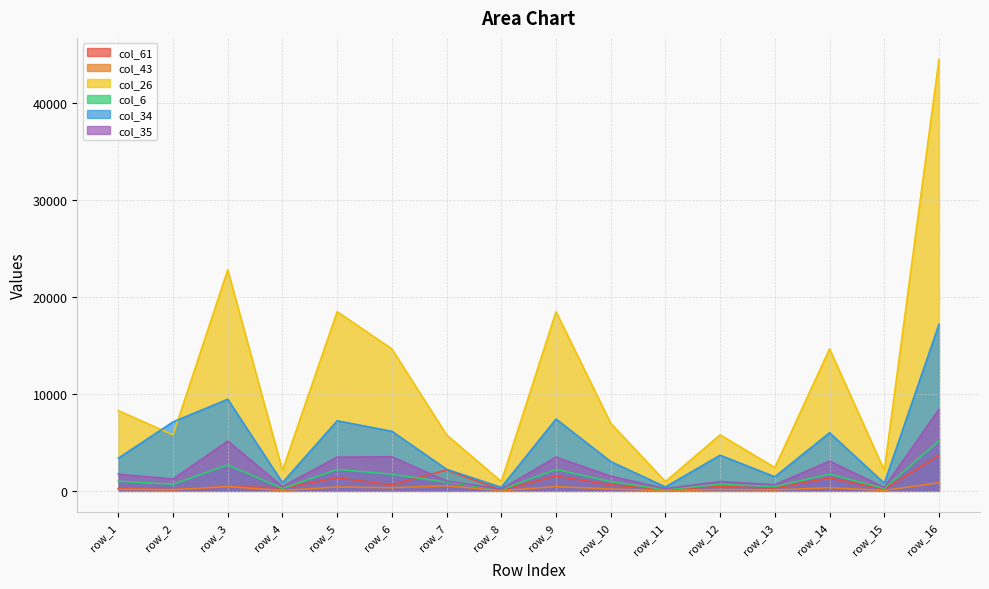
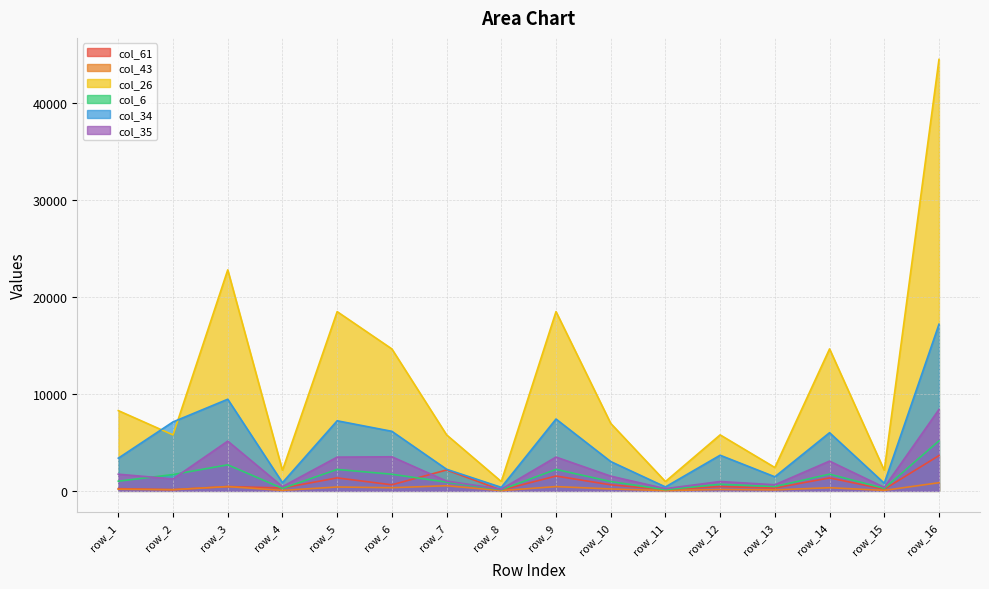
  {
    "col_26": {
      "row_1": 8000,
      "row_2": 6000,
      "row_3": 23000,
      "row_4": 2000,
      "row_5": 18000,
      "row_6": 15000,
      "row_7": 6000,
      "row_8": 1000,
      "row_9": 18000,
      "row_10": 7000,
      "row_11": 1000,
      "row_12": 6000,
      "row_13": 2000,
      "row_14": 15000,
      "row_15": 2000,
      "row_16": 45000
    },
    "col_6": {
      "row_1": 1000,
-     "row_2": 1000,
+     "row_2": 2000,
      "row_3": 3000,
      "row_5": 2000,
      "row_6": 2000,
      "row_9": 2000,
      "row_10": 1000,
      "row_14": 2000,
      "row_16": 5000
    },
    "col_34": {
      "row_1": 3000,
      "row_2": 7000,
      "row_3": 9000,
      "row_4": 1000,
      "row_5": 7000,
      "row_6": 6000,
      "row_9": 7000,
      "row_10": 3000,
      "row_12": 4000,
      "row_13": 1000,
      "row_14": 6000,
      "row_15": 1000,
      "row_16": 17000
    },
    "col_35": {
      "row_1": 2000,
      "row_2": 1000,
      "row_3": 5000,
      "row_5": 3000,
      "row_6": 4000,
      "row_9": 3000,
      "row_10": 2000,
      "row_12": 1000,
      "row_14": 3000,
      "row_16": 8000
    }
  }
